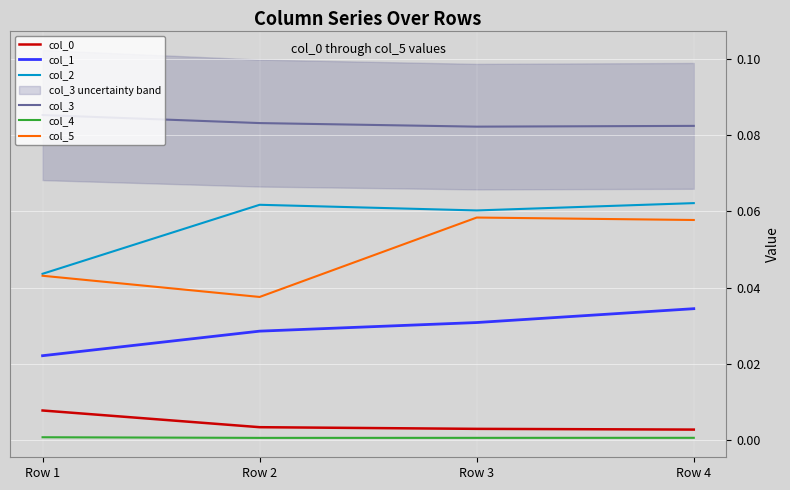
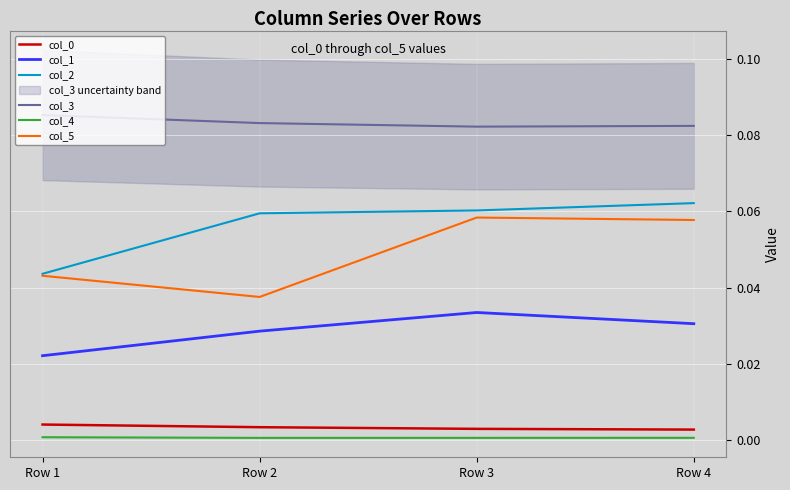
  {
    "col_0": {
-     "Row 1": 0.008,
+     "Row 1": 0.004,
      "Row 2": 0.003,
      "Row 3": 0.003,
      "Row 4": 0.003
    },
    "col_1": {
      "Row 1": 0.022,
      "Row 2": 0.029,
-     "Row 3": 0.031,
-     "Row 4": 0.035
+     "Row 3": 0.034,
+     "Row 4": 0.031
    },
    "col_2": {
-     "Row 2": 0.062,
+     "Row 2": 0.060,
      "Row 3": 0.060,
      "Row 4": 0.062
    },
    "col_4": {
      "Row 1": 0.001,
      "Row 2": 0.001,
      "Row 3": 0.001,
      "Row 4": 0.001
    },
    "col_5": {
      "Row 2": 0.038,
      "Row 3": 0.058,
      "Row 4": 0.058
    }
  }
